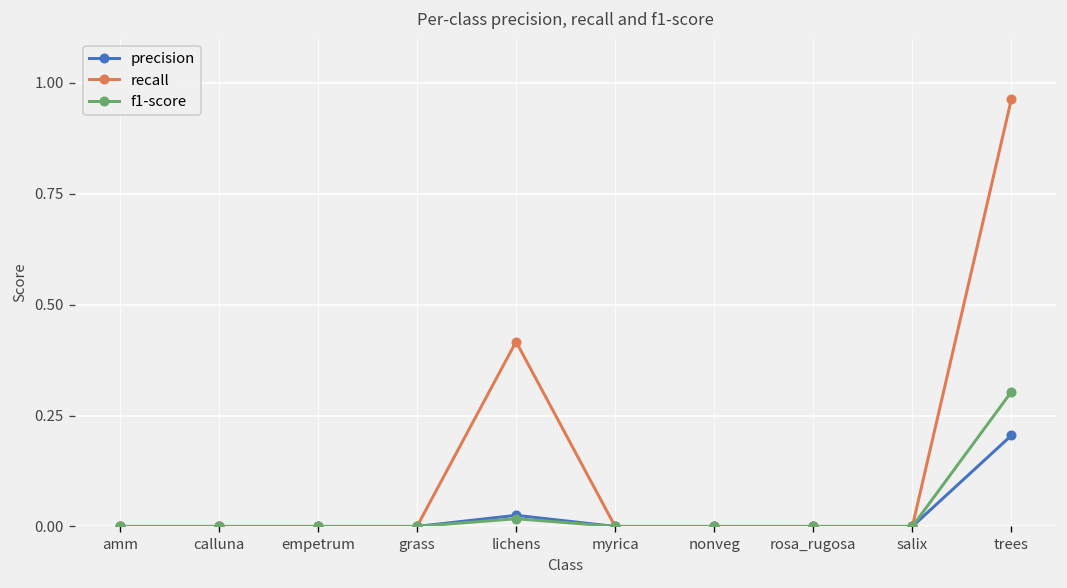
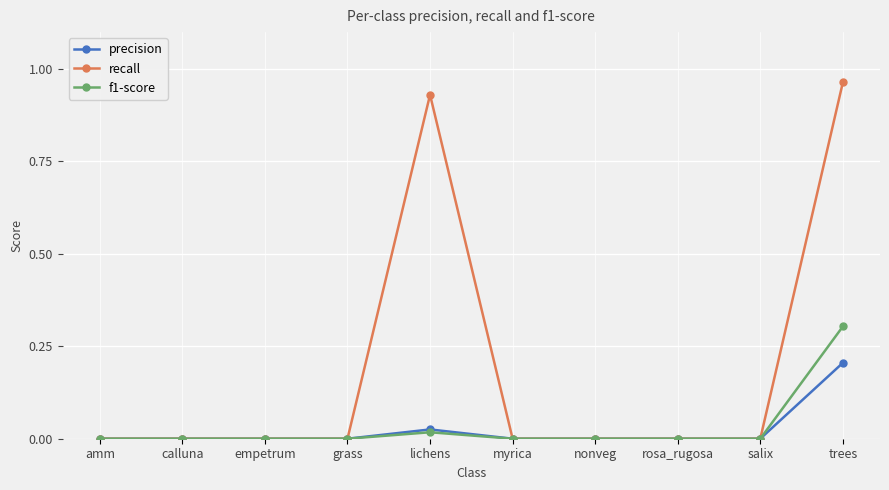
  {
    "precision": {
      "lichens": 0.03,
      "trees": 0.21
    },
    "recall": {
-     "lichens": 0.42,
+     "lichens": 0.93,
      "trees": 0.96
    },
    "f1-score": {
      "lichens": 0.02,
      "trees": 0.30
    }
  }
